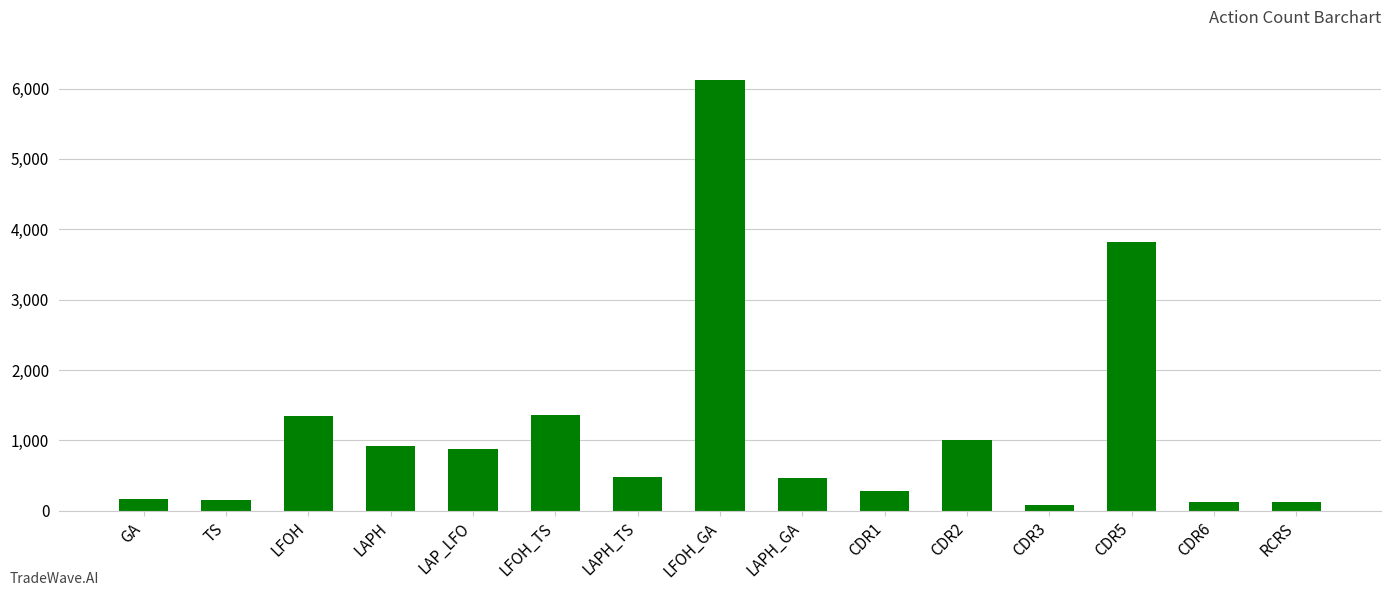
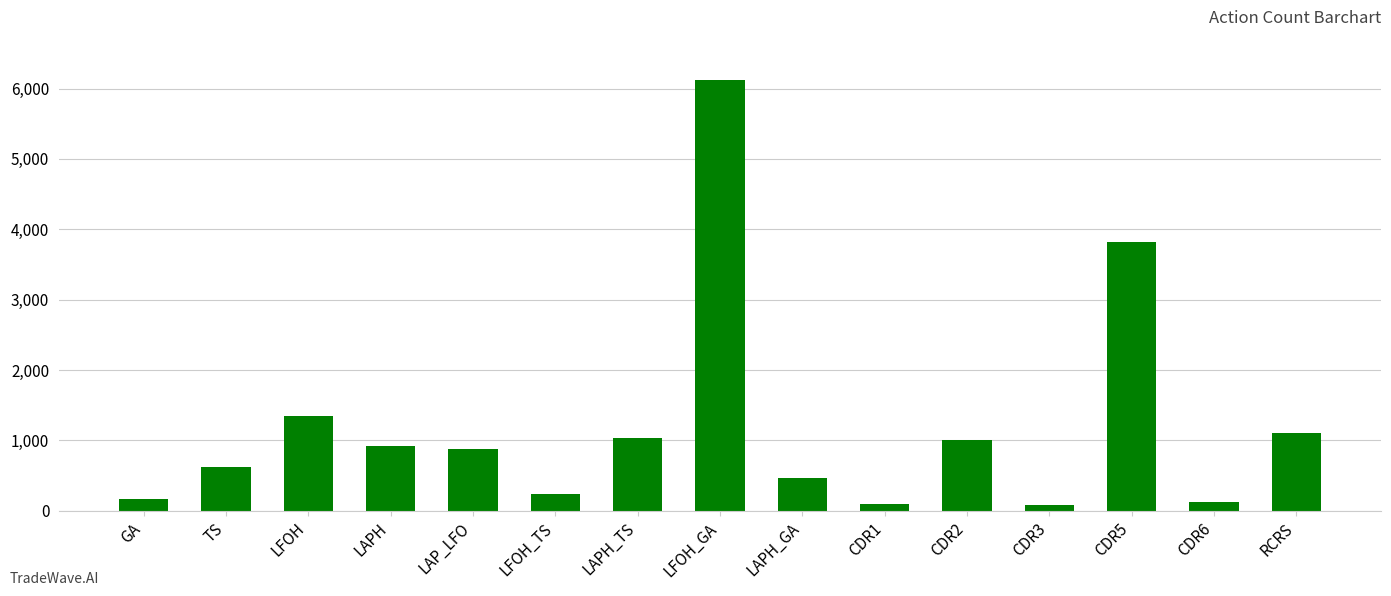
  {
    "GA": "200",
-   "TS": "200",
+   "TS": "600",
    "LFOH": "1,400",
    "LAPH": "900",
    "LAP_LFO": "900",
-   "LFOH_TS": "1,400",
-   "LAPH_TS": "500",
+   "LFOH_TS": "200",
+   "LAPH_TS": "1,000",
    "LFOH_GA": "6,100",
    "LAPH_GA": "500",
-   "CDR1": "300",
+   "CDR1": "100",
    "CDR2": "1,000",
    "CDR3": "100",
    "CDR5": "3,800",
    "CDR6": "100",
-   "RCRS": "100"
+   "RCRS": "1,100"
  }
